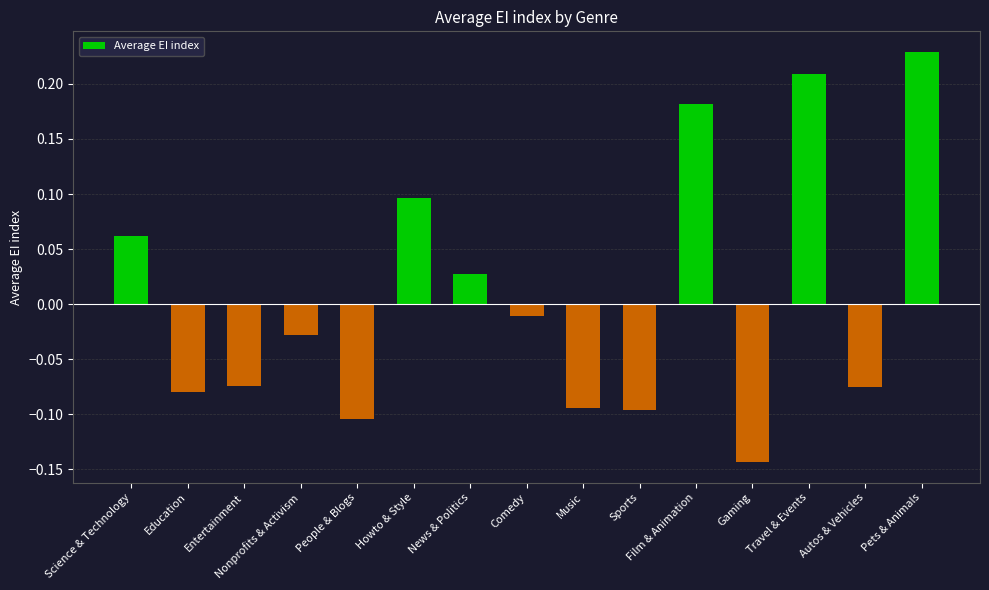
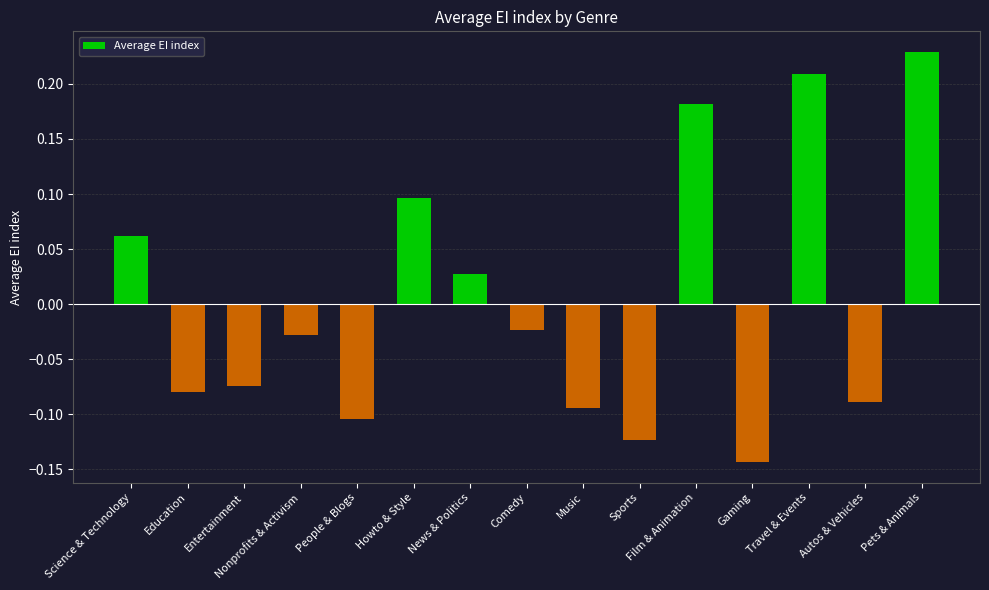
  {
    "Science & Technology": 0.062,
    "Education": -0.080,
    "Entertainment": -0.074,
    "Nonprofits & Activism": -0.028,
    "People & Blogs": -0.104,
    "Howto & Style": 0.096,
    "News & Politics": 0.027,
-   "Comedy": -0.011,
+   "Comedy": -0.024,
    "Music": -0.095,
-   "Sports": -0.096,
+   "Sports": -0.123,
    "Film & Animation": 0.182,
    "Gaming": -0.143,
    "Travel & Events": 0.209,
-   "Autos & Vehicles": -0.075,
+   "Autos & Vehicles": -0.089,
    "Pets & Animals": 0.229
  }
